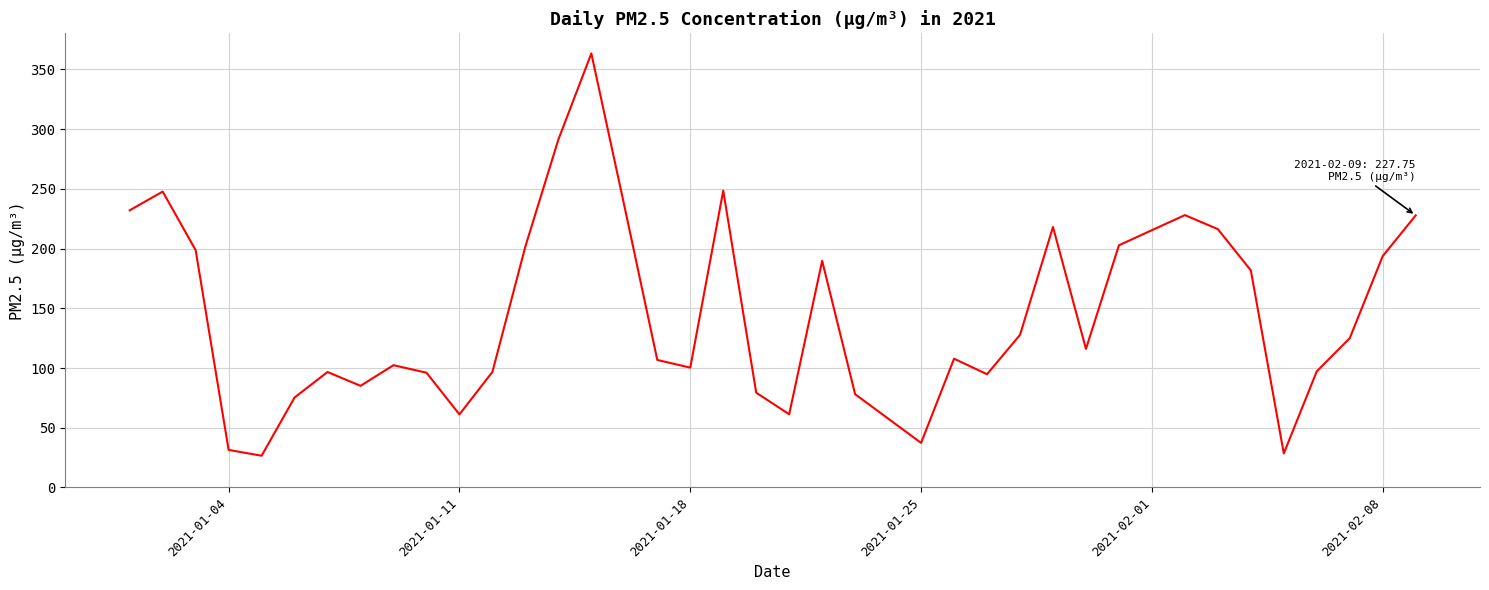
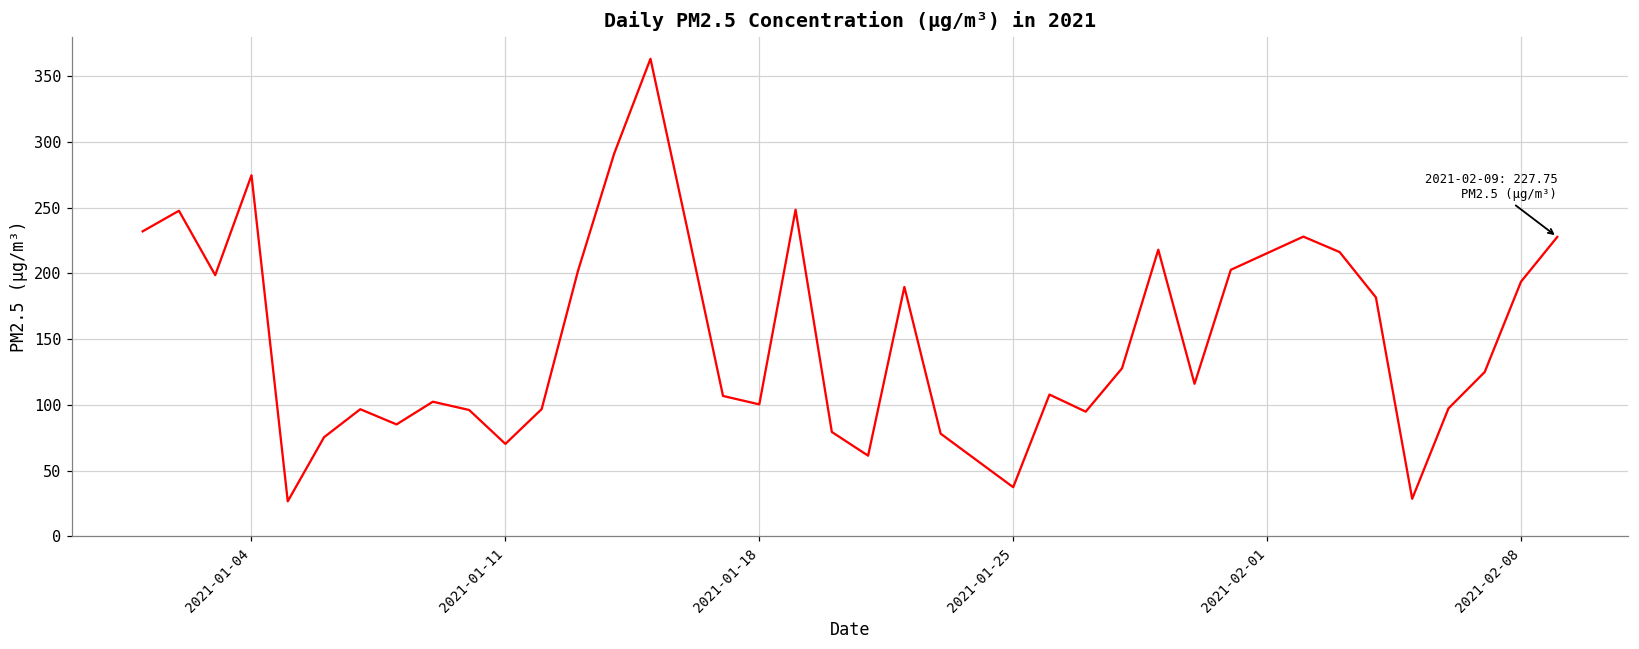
  {
-   "2021-01-04": 31,
-   "2021-01-11": 61,
+   "2021-01-04": 275,
+   "2021-01-11": 70,
    "2021-01-18": 100,
    "2021-01-25": 37,
    "2021-02-08": 194
  }
